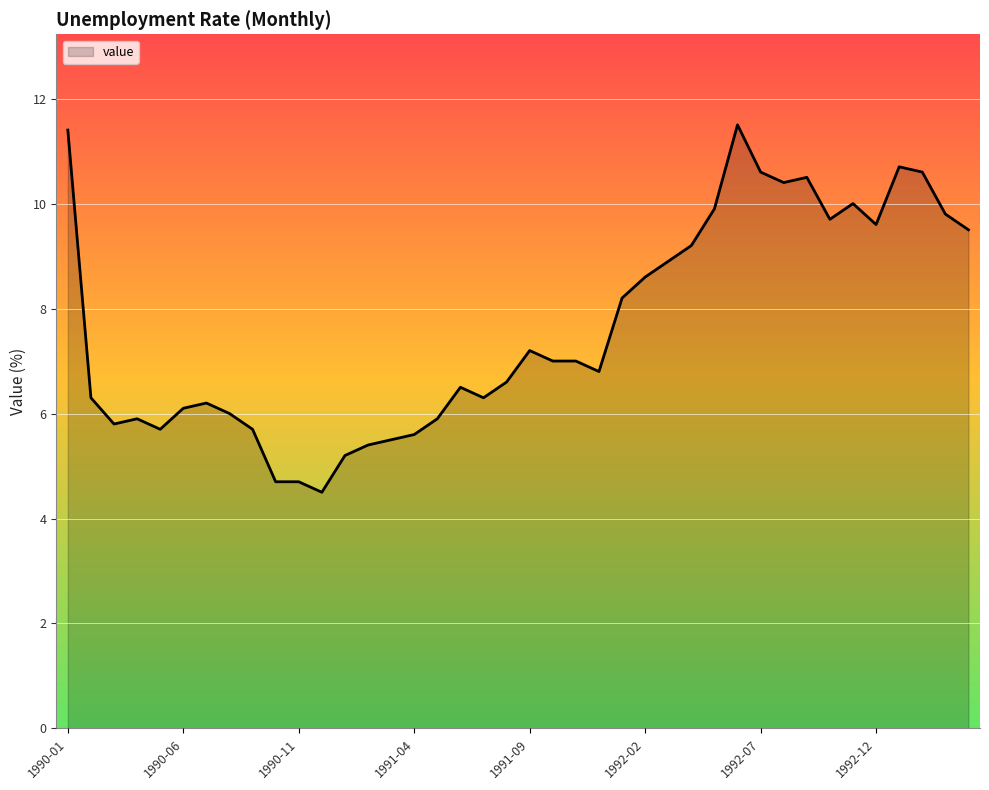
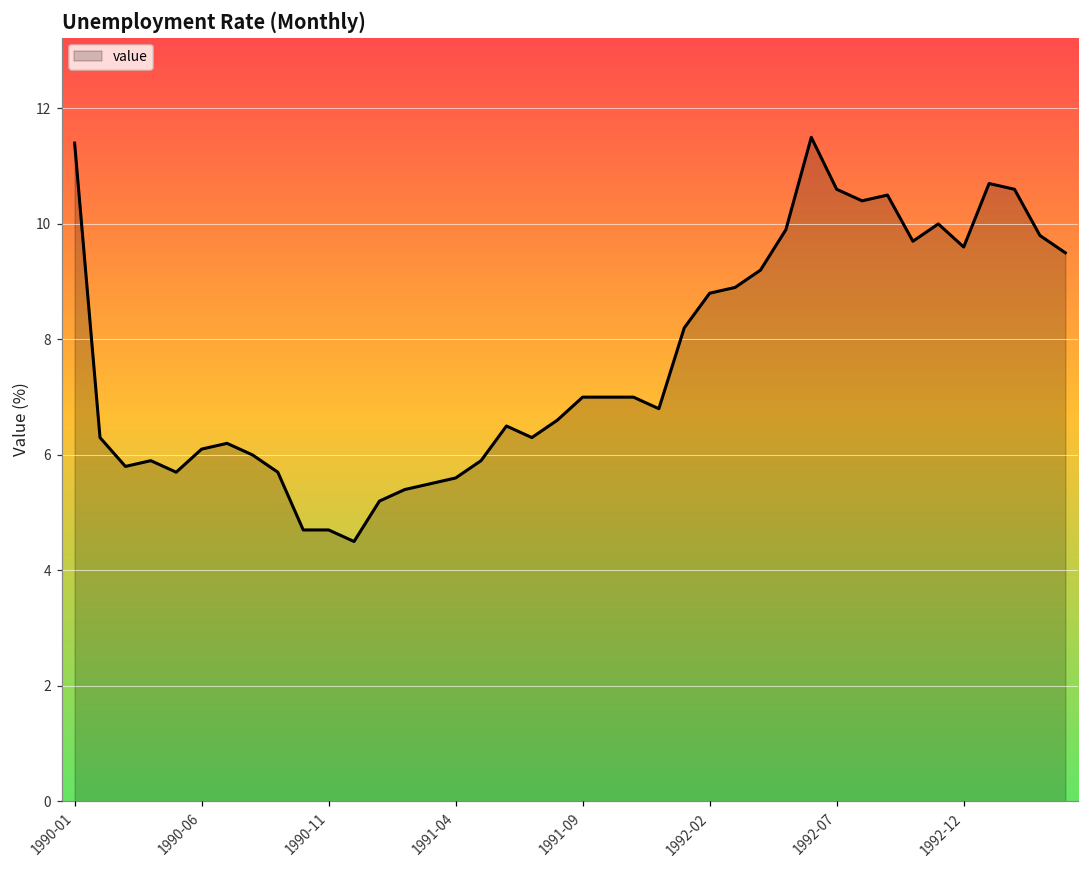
  {
    "1990-01": 11.4,
    "1990-06": 6.1,
    "1990-11": 4.7,
    "1991-04": 5.6,
-   "1991-09": 7.2,
-   "1992-02": 8.6,
+   "1991-09": 7.0,
+   "1992-02": 8.8,
    "1992-07": 10.6,
    "1992-12": 9.6
  }
